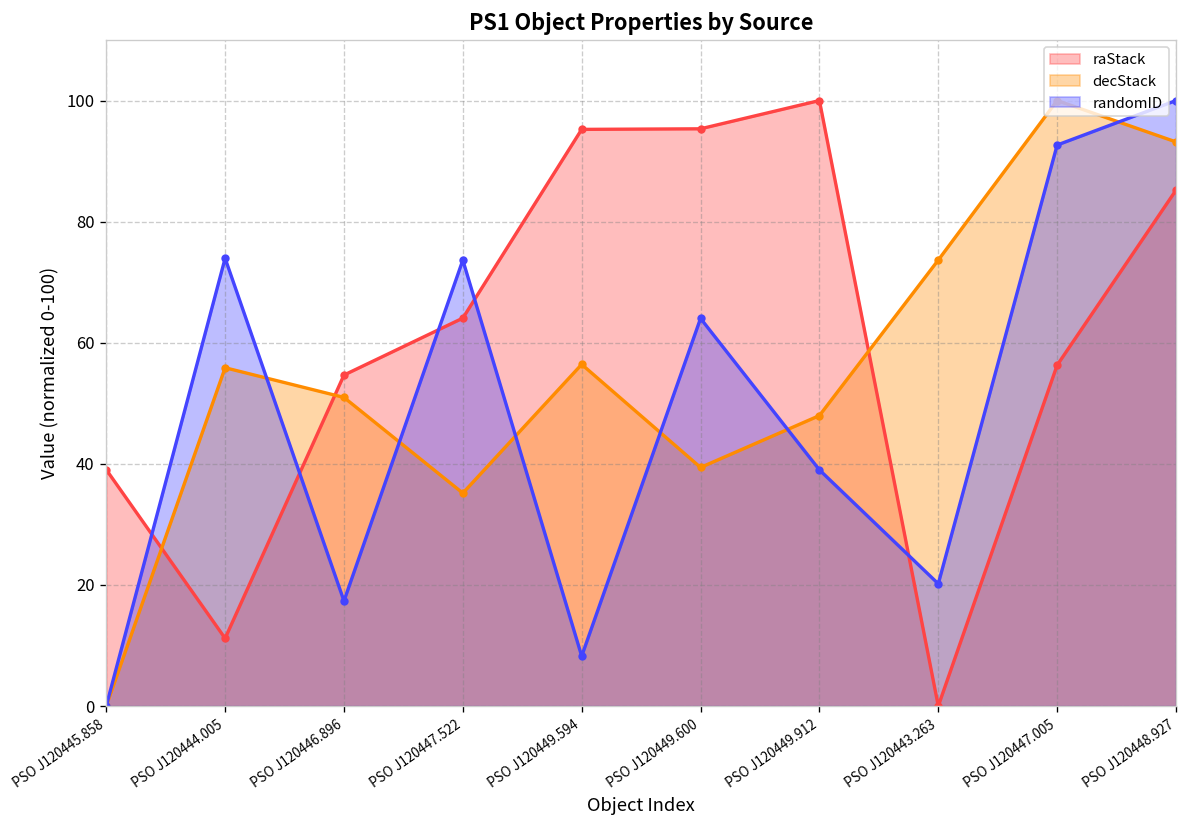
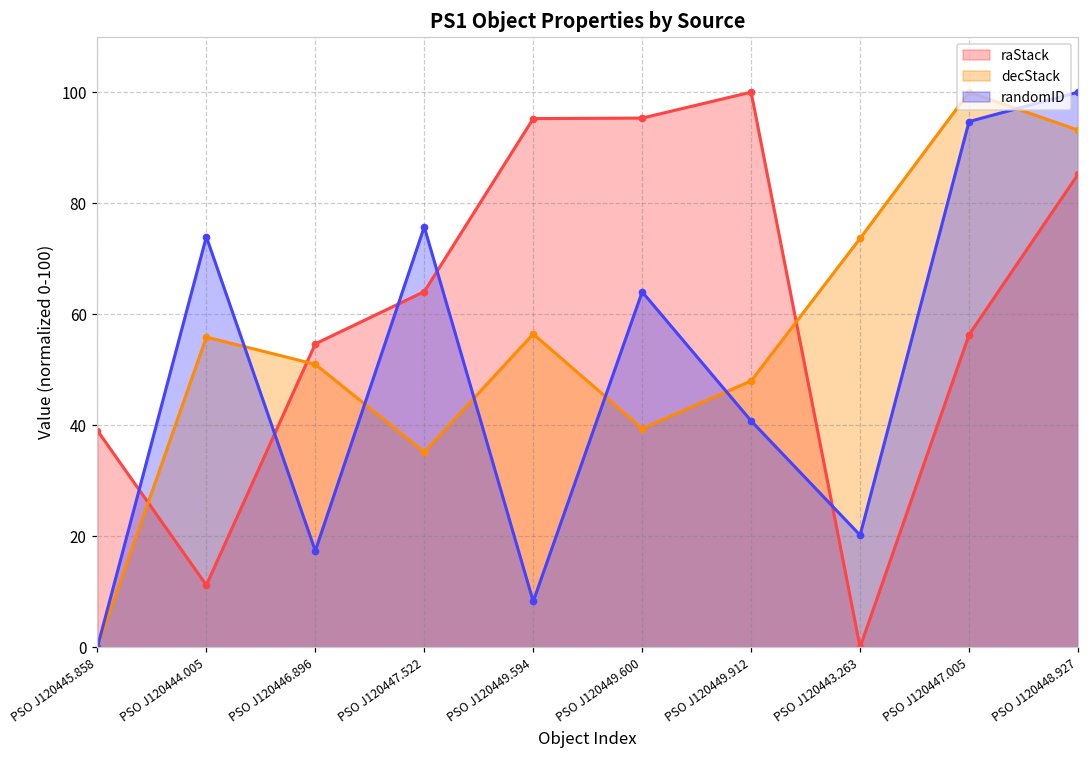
  {
    "randomID": {
      "PSO J120444.005": 74,
      "PSO J120446.896": 17,
-     "PSO J120447.522": 74,
+     "PSO J120447.522": 76,
      "PSO J120449.594": 8,
      "PSO J120449.600": 64,
-     "PSO J120449.912": 39,
+     "PSO J120449.912": 41,
      "PSO J120443.263": 20,
-     "PSO J120447.005": 93,
+     "PSO J120447.005": 95,
      "PSO J120448.927": 100
    }
  }
